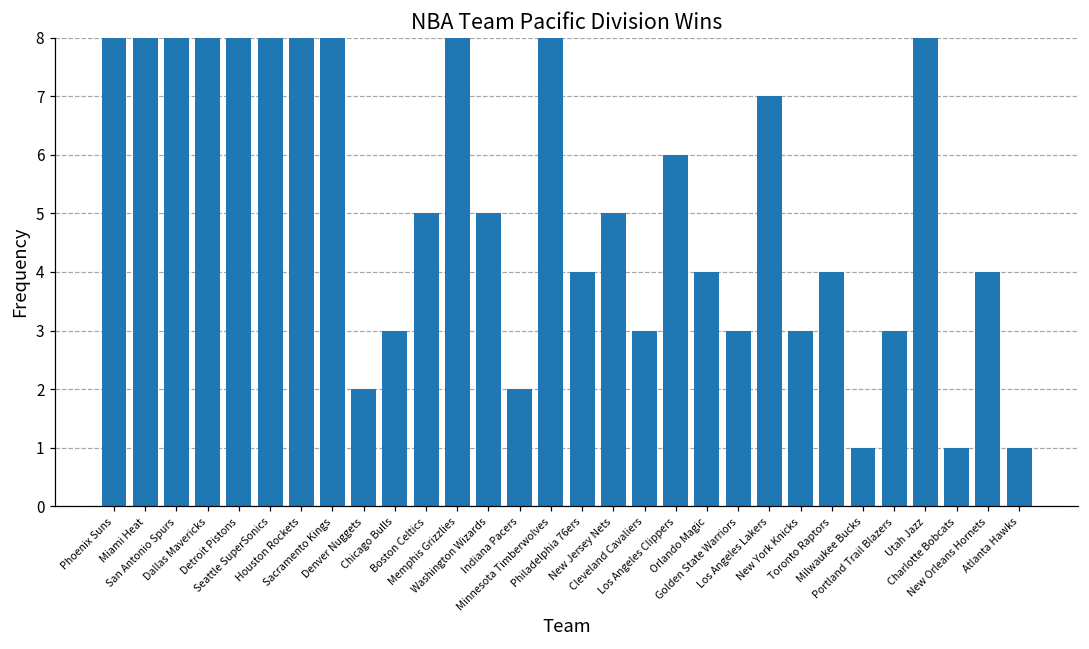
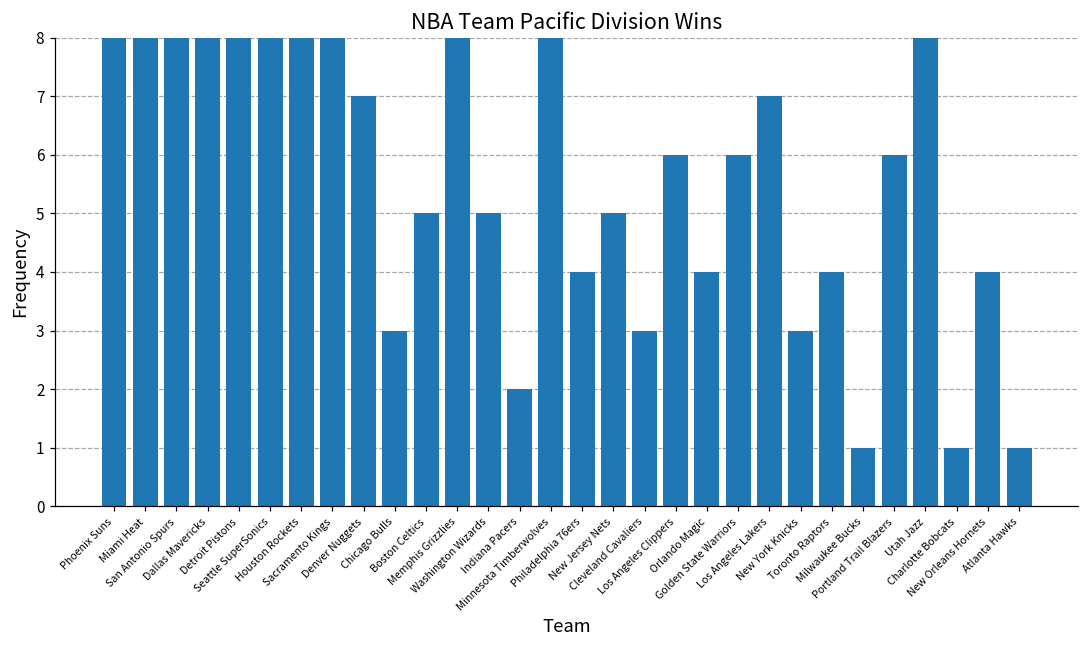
  {
    "Miami Heat": 8,
    "Detroit Pistons": 8,
-   "Denver Nuggets": 2,
+   "Denver Nuggets": 7,
    "Chicago Bulls": 3,
    "Boston Celtics": 5,
    "Washington Wizards": 5,
    "Indiana Pacers": 2,
    "Philadelphia 76ers": 4,
    "New Jersey Nets": 5,
    "Cleveland Cavaliers": 3,
    "Los Angeles Clippers": 6,
    "Orlando Magic": 4,
-   "Golden State Warriors": 3,
+   "Golden State Warriors": 6,
    "Los Angeles Lakers": 7,
    "New York Knicks": 3,
    "Toronto Raptors": 4,
    "Milwaukee Bucks": 1,
-   "Portland Trail Blazers": 3,
+   "Portland Trail Blazers": 6,
    "Utah Jazz": 8,
    "Charlotte Bobcats": 1,
    "New Orleans Hornets": 4,
    "Atlanta Hawks": 1
  }
